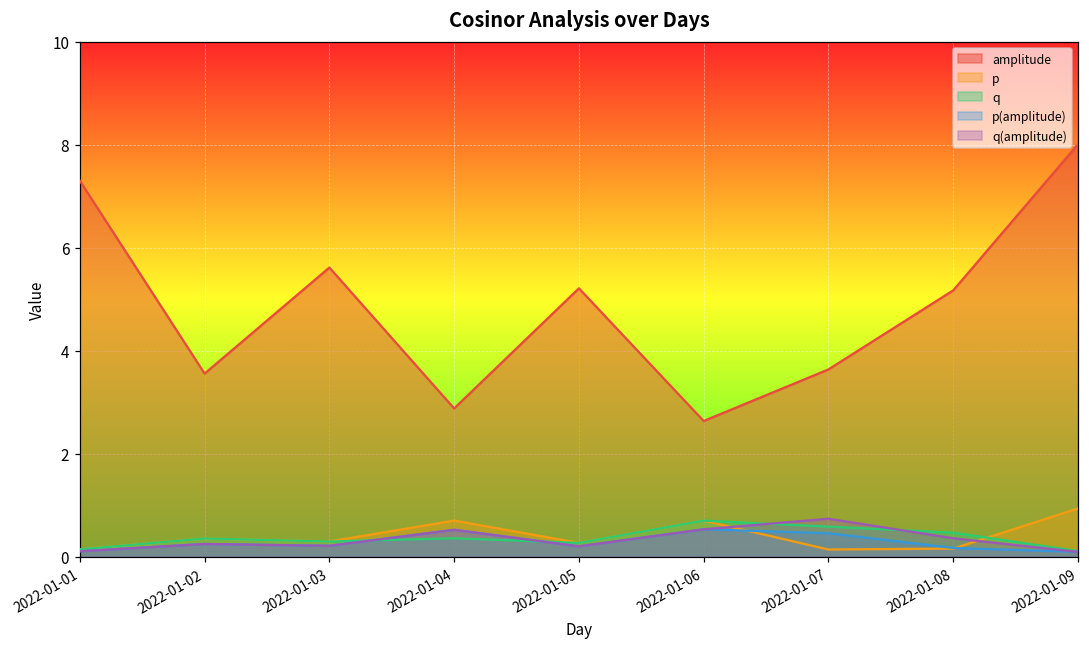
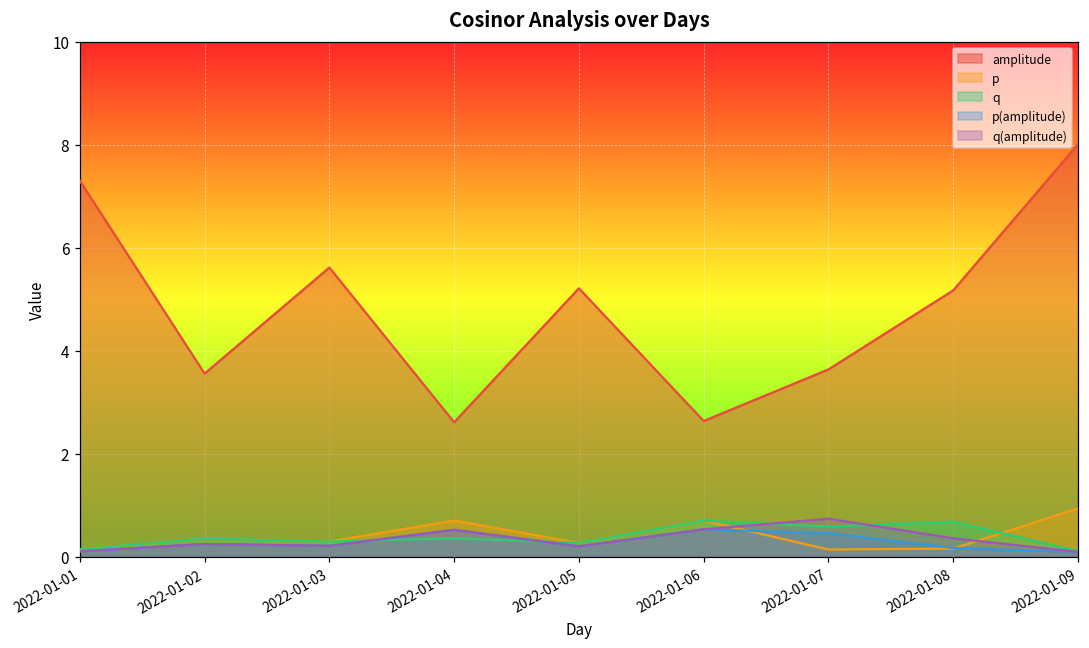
  {
    "amplitude": {
      "2022-01-01": 7.3,
      "2022-01-02": 3.6,
      "2022-01-03": 5.6,
-     "2022-01-04": 2.9,
+     "2022-01-04": 2.6,
      "2022-01-05": 5.2,
      "2022-01-06": 2.6,
      "2022-01-07": 3.6,
      "2022-01-08": 5.2,
      "2022-01-09": 8.0
    },
    "p": {
      "2022-01-04": 0.7,
      "2022-01-07": 0.1,
      "2022-01-09": 0.9
    },
    "q": {
      "2022-01-04": 0.4,
      "2022-01-07": 0.6,
-     "2022-01-08": 0.5
+     "2022-01-08": 0.7
    },
    "p(amplitude)": {
      "2022-01-07": 0.5
    },
    "q(amplitude)": {
      "2022-01-07": 0.7,
      "2022-01-08": 0.4
    }
  }
